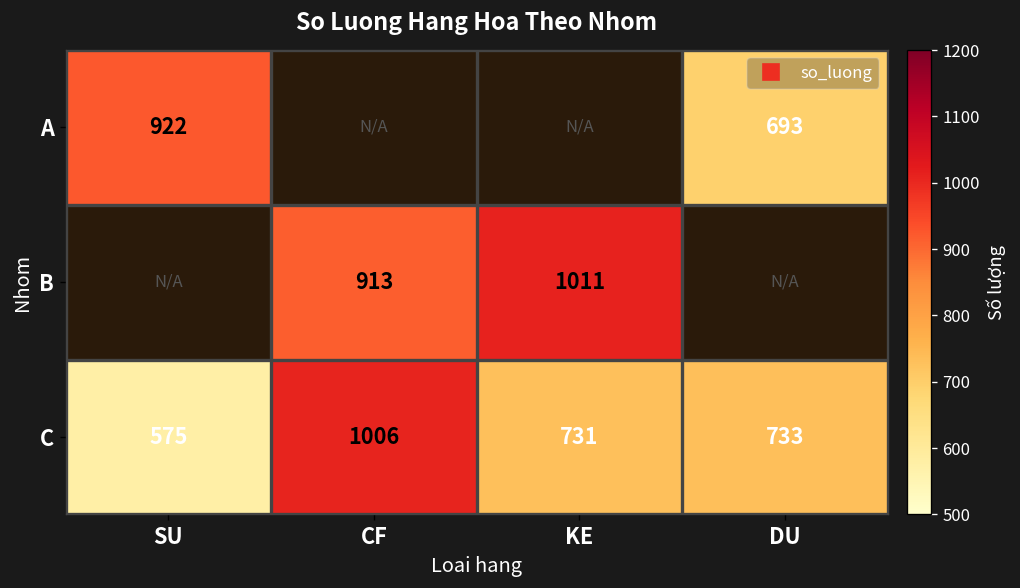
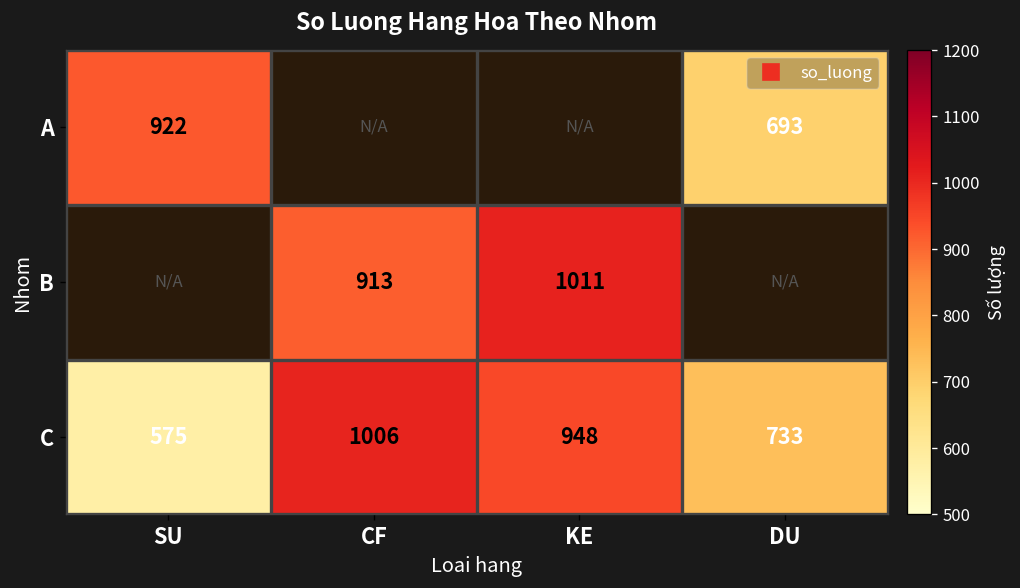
  {
    "A": {
      "SU": 922,
      "DU": 693
    },
    "B": {
      "CF": 913,
      "KE": 1011
    },
    "C": {
      "SU": 575,
      "CF": 1006,
-     "KE": 731,
+     "KE": 948,
      "DU": 733
    }
  }
